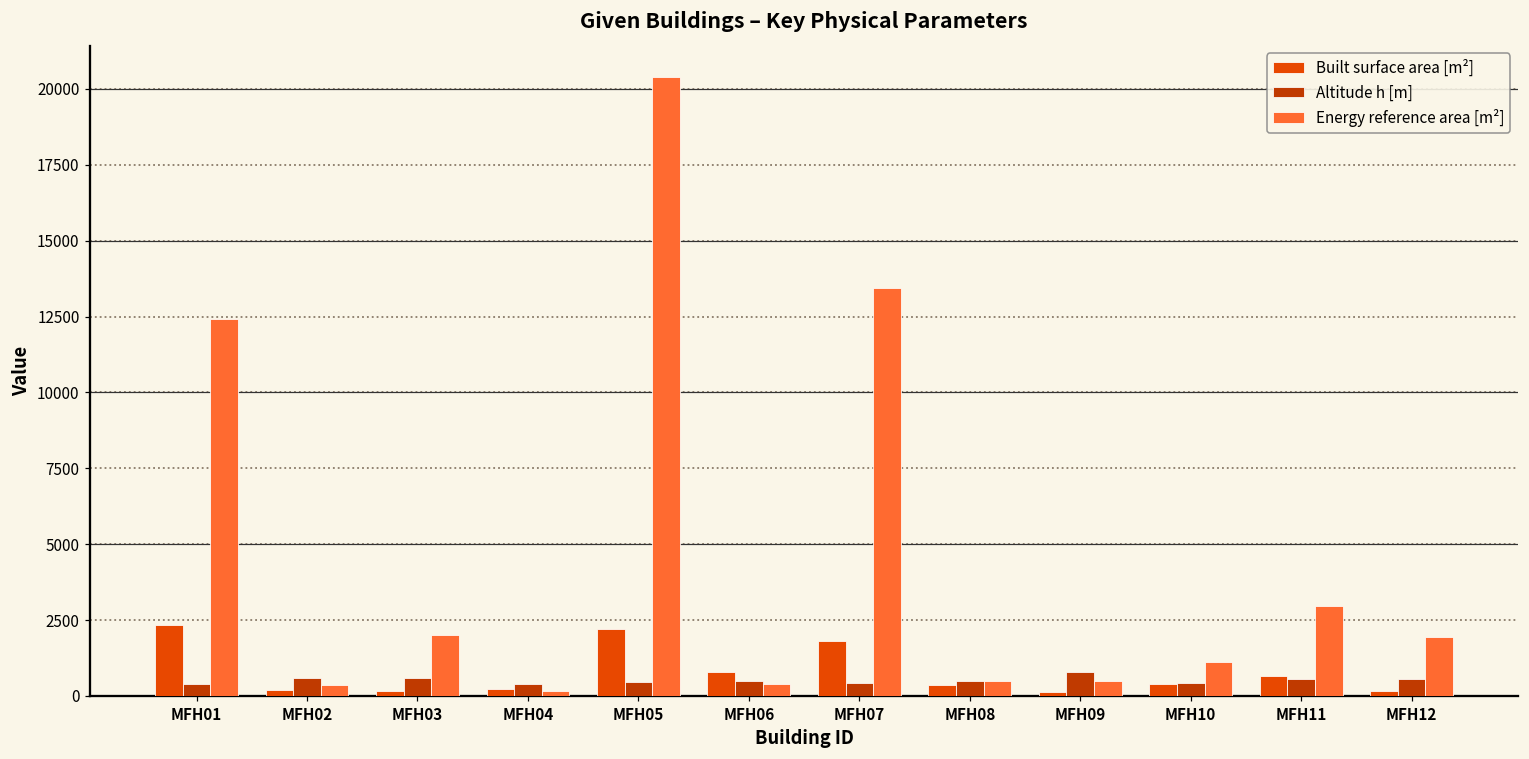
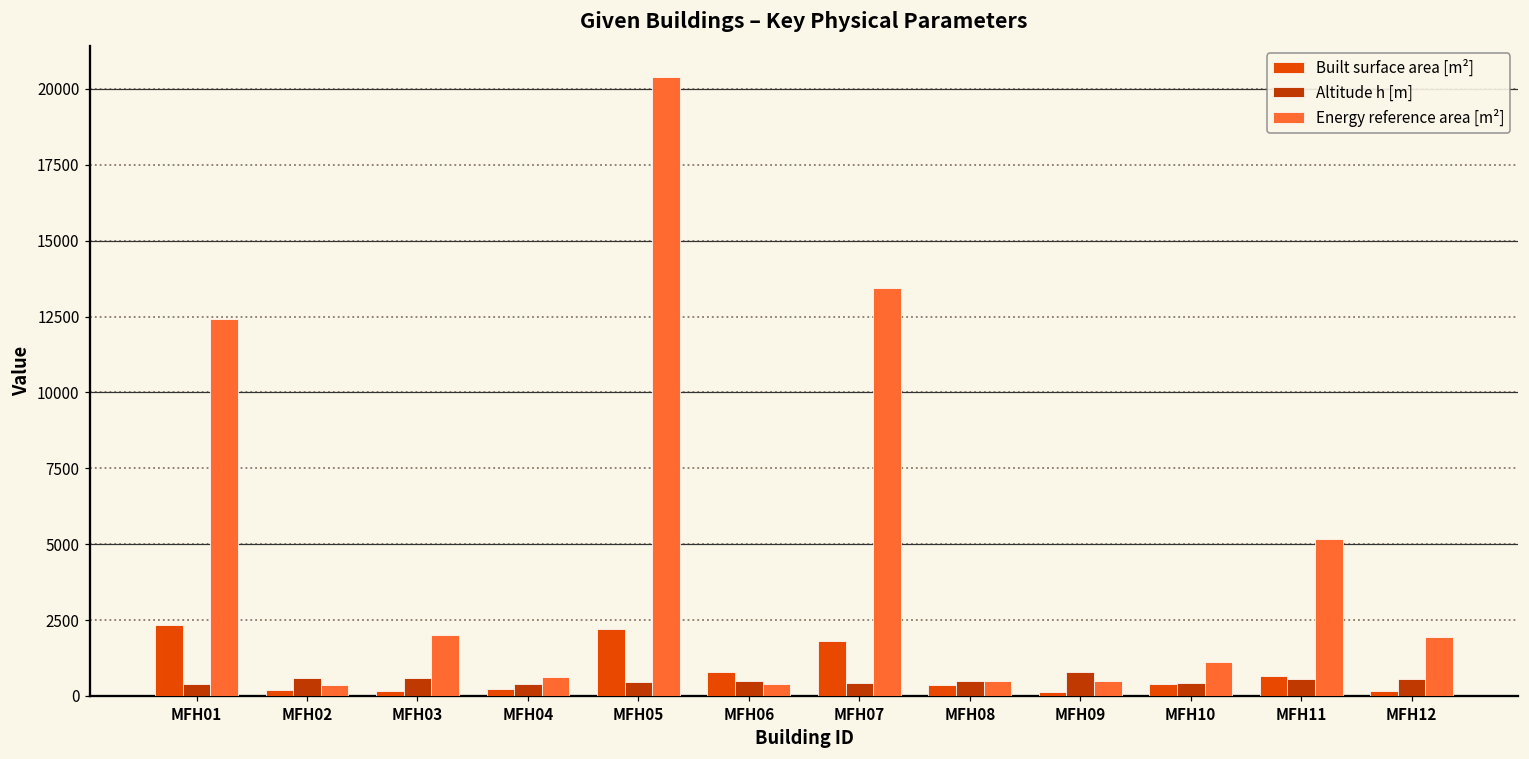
  {
    "Energy reference area [m²]": {
      "MFH01": 12400,
      "MFH02": 400,
      "MFH03": 2000,
-     "MFH04": 200,
+     "MFH04": 600,
      "MFH05": 20400,
      "MFH06": 400,
      "MFH07": 13400,
      "MFH08": 500,
      "MFH09": 500,
      "MFH10": 1100,
-     "MFH11": 3000,
+     "MFH11": 5200,
      "MFH12": 1900
    }
  }
